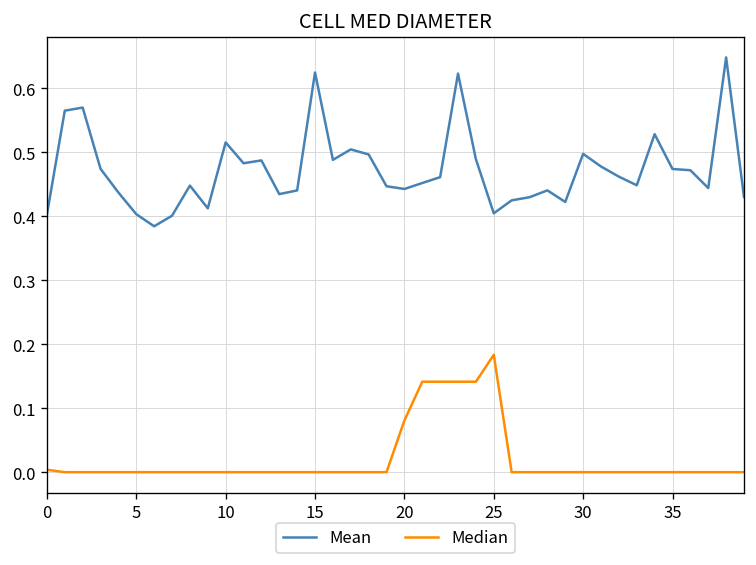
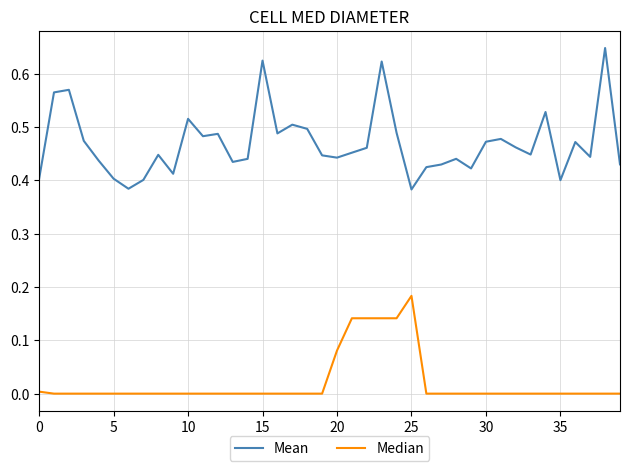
  {
    "Mean": {
      "0": 0.40,
      "5": 0.40,
      "10": 0.52,
      "15": 0.62,
      "20": 0.44,
-     "25": 0.40,
-     "30": 0.50,
-     "35": 0.47
+     "25": 0.38,
+     "30": 0.47,
+     "35": 0.40
    },
    "Median": {
      "0": 0.00,
      "5": 0.00,
      "10": 0.00,
      "15": 0.00,
      "20": 0.08,
      "25": 0.18,
      "30": 0.00,
      "35": 0.00
    }
  }
